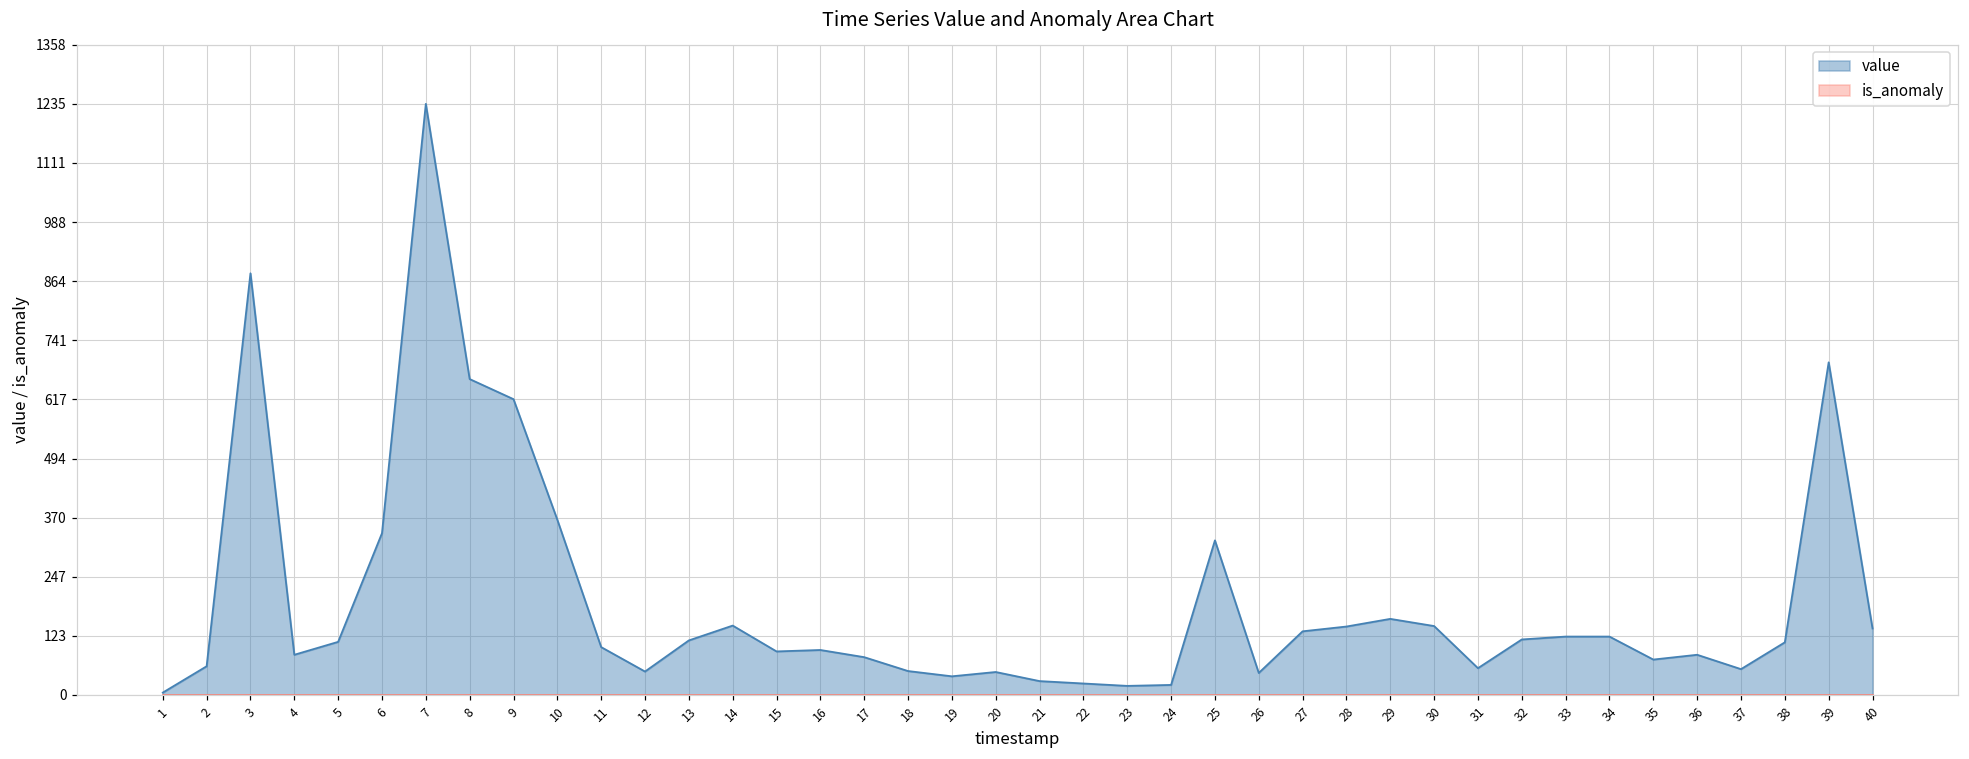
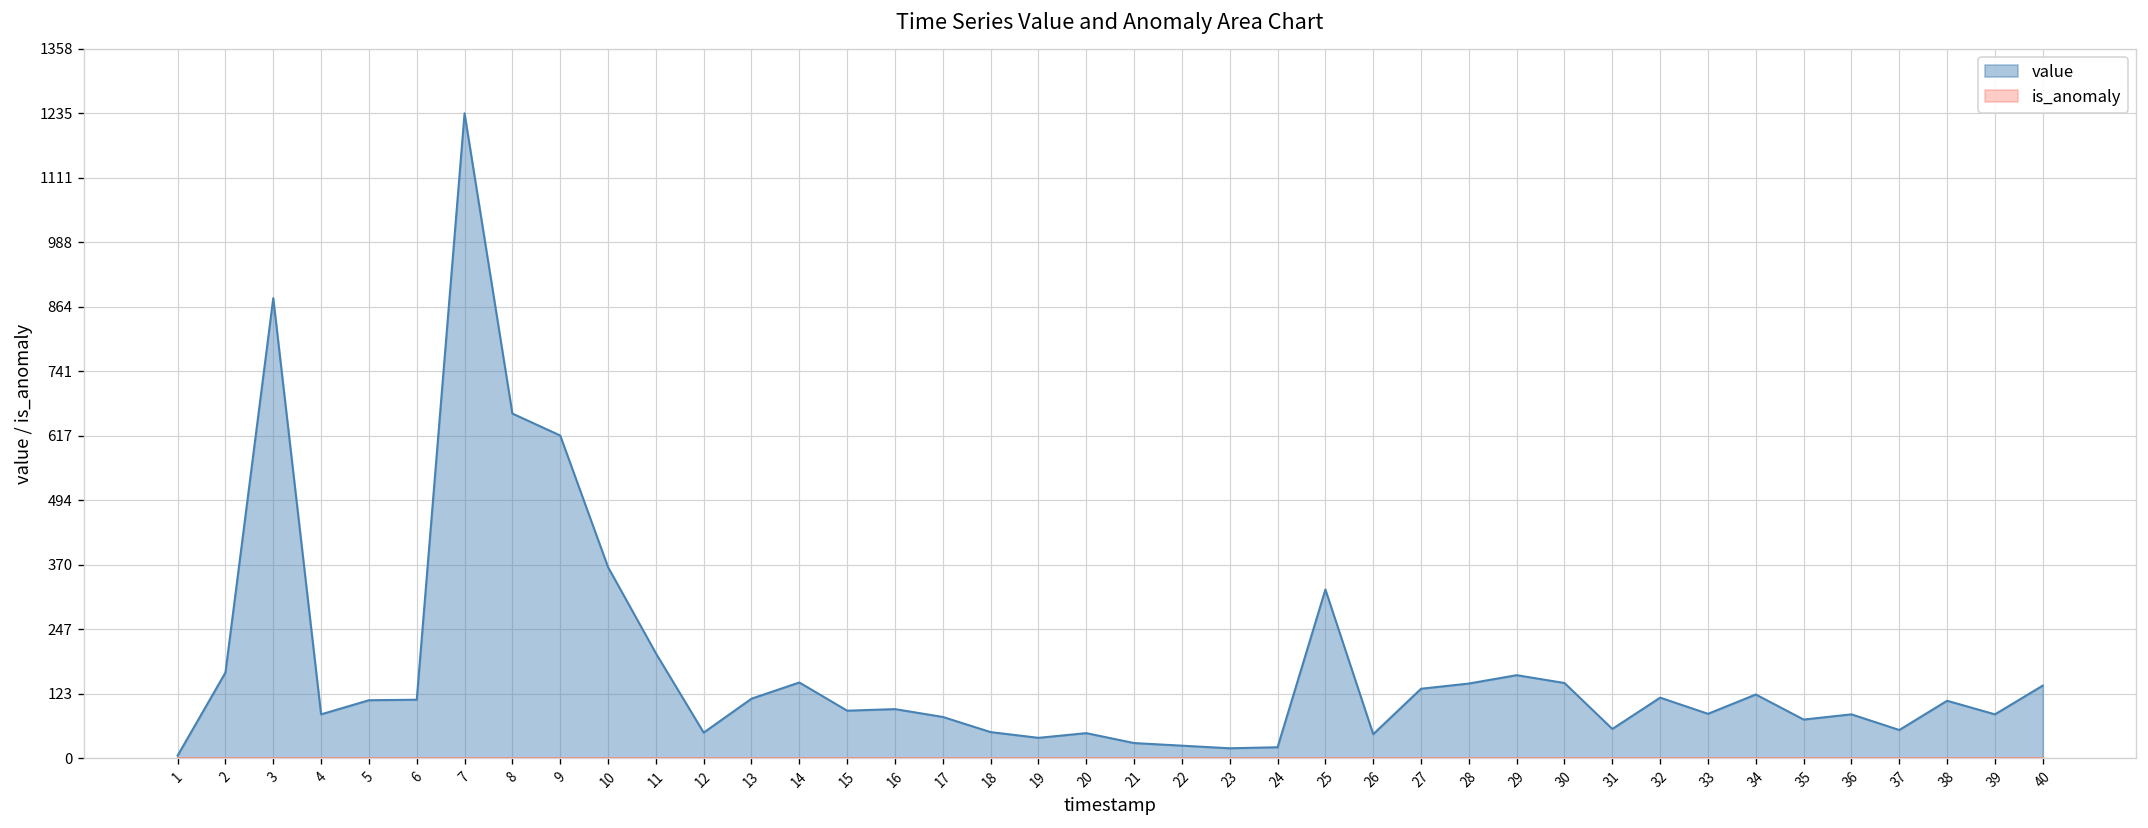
  {
    "value": {
-     "2": 60,
+     "2": 160,
      "3": 880,
      "4": 80,
      "5": 110,
-     "6": 340,
+     "6": 110,
      "7": 1240,
      "8": 660,
      "9": 620,
      "10": 370,
-     "11": 100,
+     "11": 200,
      "12": 50,
      "13": 110,
      "14": 150,
      "15": 90,
      "16": 90,
      "17": 80,
      "18": 50,
      "19": 40,
      "20": 50,
      "21": 30,
      "22": 20,
      "23": 20,
      "24": 20,
      "25": 320,
      "26": 50,
      "27": 130,
      "28": 140,
      "29": 160,
      "30": 140,
      "31": 60,
      "32": 120,
-     "33": 120,
+     "33": 90,
      "34": 120,
      "35": 70,
      "36": 80,
      "37": 50,
      "38": 110,
-     "39": 700,
+     "39": 80,
      "40": 140
    },
    "is_anomaly": {
      "2": 0,
      "3": 0,
      "4": 0,
      "5": 0,
      "6": 0,
      "7": 0,
      "8": 0,
      "9": 0,
      "10": 0,
      "11": 0,
      "12": 0,
      "13": 0,
      "14": 0,
      "15": 0,
      "16": 0,
      "17": 0,
      "18": 0,
      "19": 0,
      "20": 0,
      "21": 0,
      "22": 0,
      "23": 0,
      "24": 0,
      "25": 0,
      "26": 0,
      "27": 0,
      "28": 0,
      "29": 0,
      "30": 0,
      "31": 0,
      "32": 0,
      "33": 0,
      "34": 0,
      "35": 0,
      "36": 0,
      "37": 0,
      "38": 0,
      "39": 0,
      "40": 0
    }
  }
